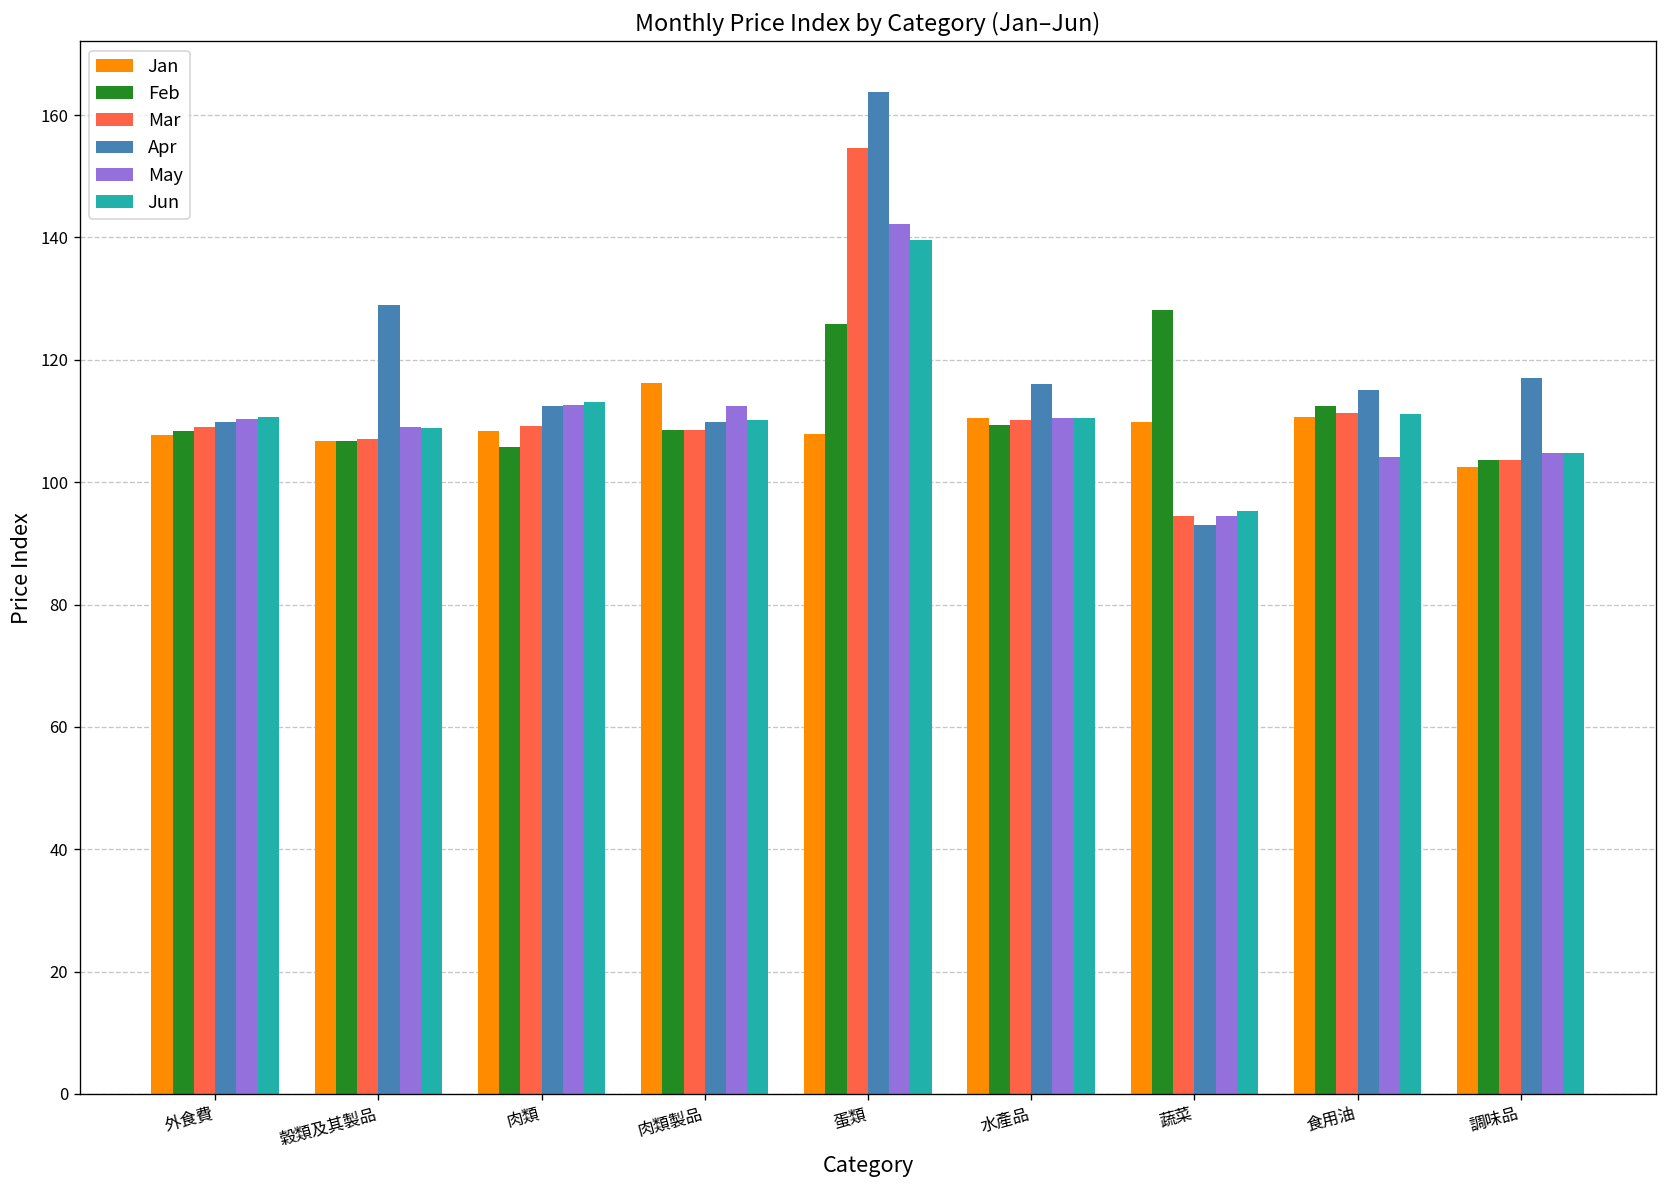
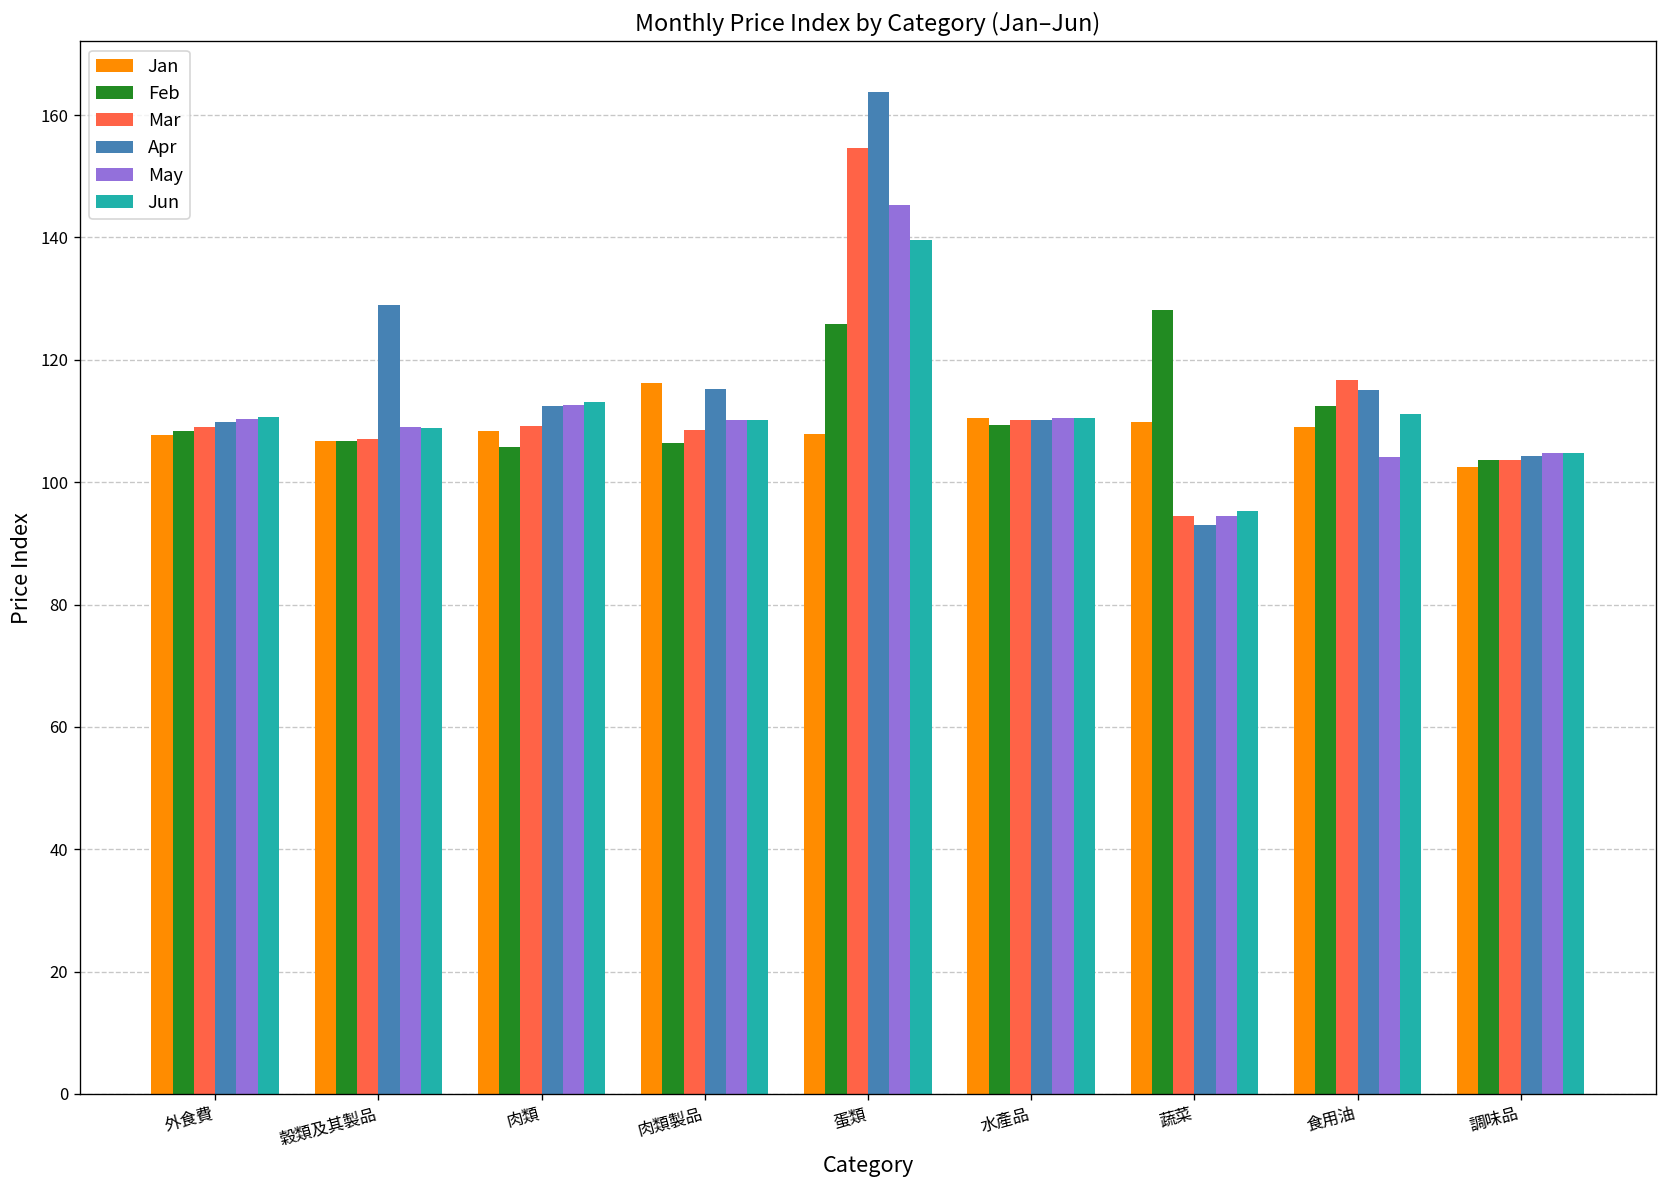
  {
    "Jan": {
      "外食費": 108,
      "穀類及其製品": 107,
      "肉類": 108,
      "肉類製品": 116,
      "蛋類": 108,
      "水產品": 111,
      "蔬菜": 110,
-     "食用油": 111,
+     "食用油": 109,
      "調味品": 102
    },
    "Feb": {
      "外食費": 108,
      "穀類及其製品": 107,
      "肉類": 106,
-     "肉類製品": 108,
+     "肉類製品": 106,
      "蛋類": 126,
      "水產品": 109,
      "蔬菜": 128,
      "食用油": 112,
      "調味品": 104
    },
    "Mar": {
      "外食費": 109,
      "穀類及其製品": 107,
      "肉類": 109,
      "肉類製品": 109,
      "蛋類": 155,
      "水產品": 110,
      "蔬菜": 95,
-     "食用油": 111,
+     "食用油": 117,
      "調味品": 104
    },
    "Apr": {
      "外食費": 110,
      "穀類及其製品": 129,
      "肉類": 112,
-     "肉類製品": 110,
+     "肉類製品": 115,
      "蛋類": 164,
-     "水產品": 116,
+     "水產品": 110,
      "蔬菜": 93,
      "食用油": 115,
-     "調味品": 117
+     "調味品": 104
    },
    "May": {
      "外食費": 110,
      "穀類及其製品": 109,
      "肉類": 113,
-     "肉類製品": 113,
-     "蛋類": 142,
+     "肉類製品": 110,
+     "蛋類": 145,
      "水產品": 111,
      "蔬菜": 95,
      "食用油": 104,
      "調味品": 105
    },
    "Jun": {
      "外食費": 111,
      "穀類及其製品": 109,
      "肉類": 113,
      "肉類製品": 110,
      "蛋類": 140,
      "水產品": 110,
      "蔬菜": 95,
      "食用油": 111,
      "調味品": 105
    }
  }
